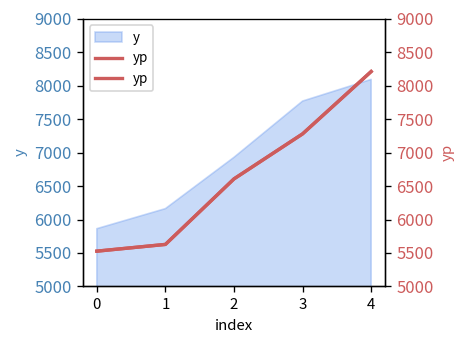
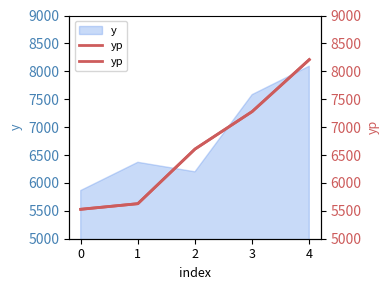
  {
    "y": {
      "0": 5900,
-     "1": 6200,
-     "2": 6900,
-     "3": 7800,
+     "1": 6400,
+     "2": 6200,
+     "3": 7600,
      "4": 8100
    },
    "yp": {
      "0": 5500,
      "1": 5600,
      "2": 6600,
      "3": 7300,
      "4": 8200
    }
  }
